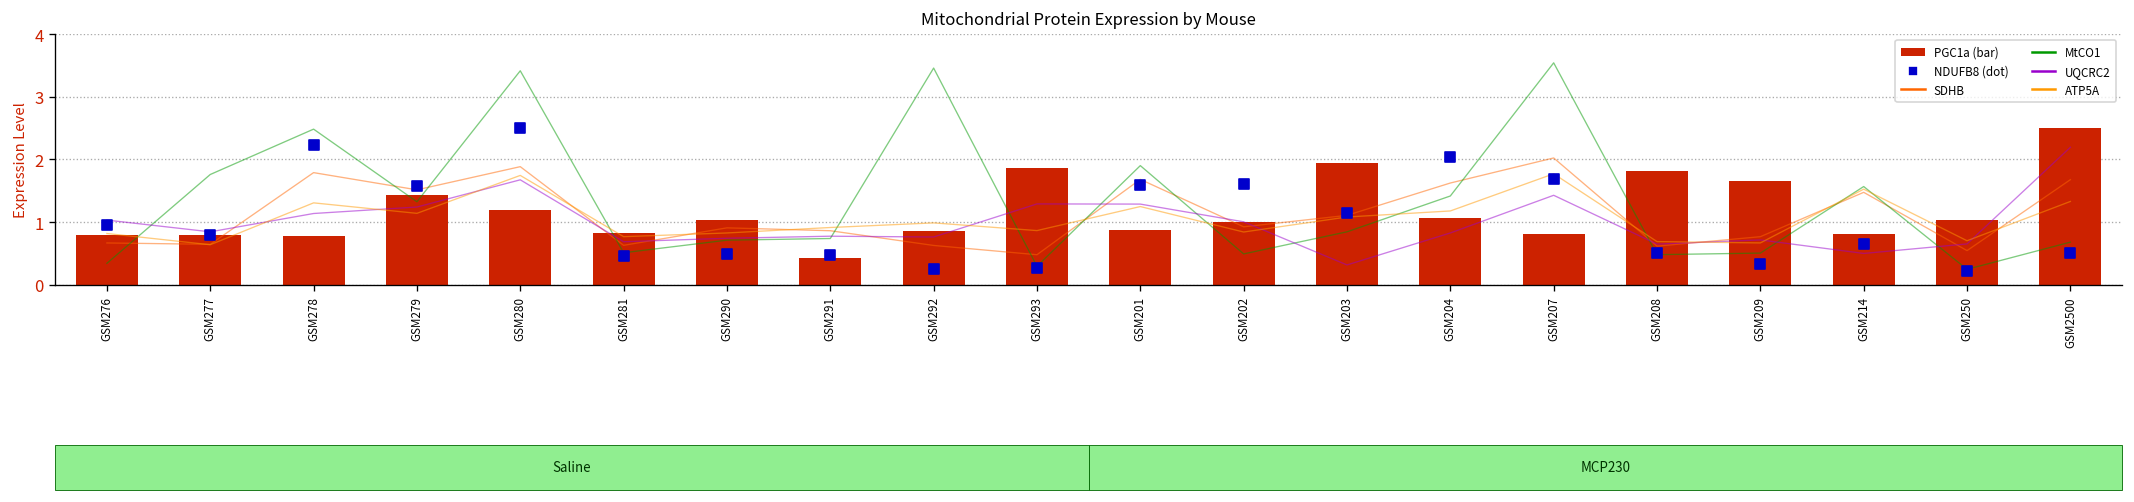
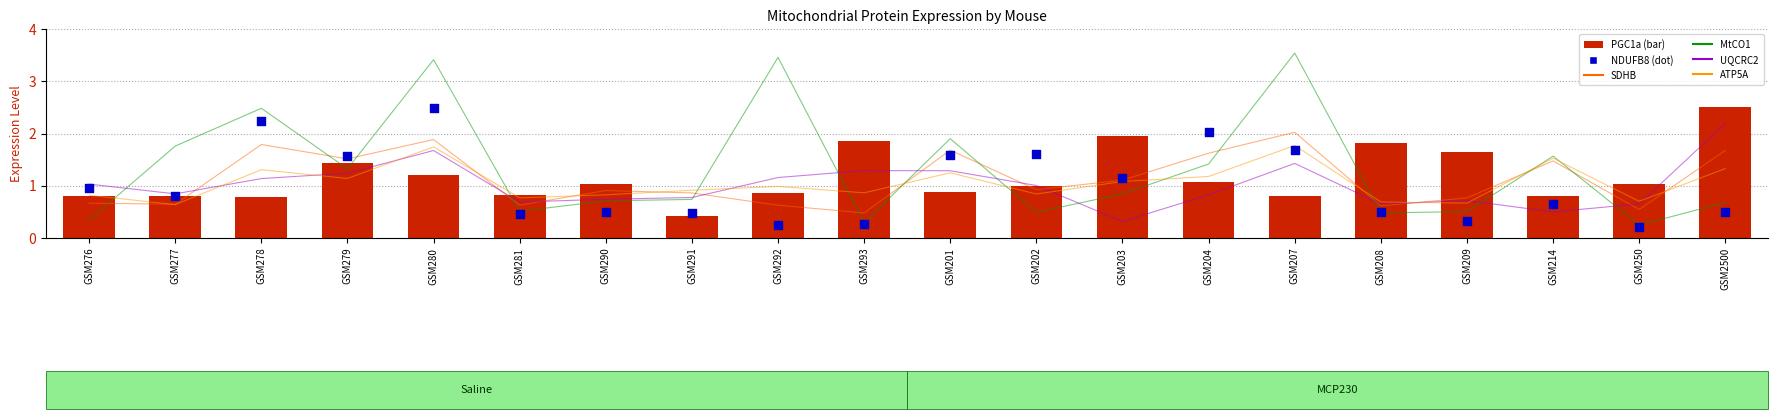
  {
    "MtCO1": {
      "GSM276": 0.3,
      "GSM277": 1.8,
      "GSM278": 2.5,
      "GSM279": 1.3,
      "GSM280": 3.4,
      "GSM281": 0.5,
      "GSM292": 3.5,
      "GSM201": 1.9,
      "GSM202": 0.5,
      "GSM203": 0.8,
      "GSM204": 1.4,
      "GSM207": 3.5,
      "GSM209": 0.5,
      "GSM2500": 0.7
    },
    "UQCRC2": {
      "GSM276": 1.0,
      "GSM278": 1.1,
      "GSM279": 1.2,
      "GSM280": 1.7,
      "GSM281": 0.7,
-     "GSM292": 0.8,
+     "GSM292": 1.2,
      "GSM293": 1.3,
      "GSM202": 1.0,
      "GSM203": 0.3,
      "GSM204": 0.8,
      "GSM207": 1.4,
      "GSM209": 0.7,
      "GSM214": 0.5,
      "GSM250": 0.7,
      "GSM2500": 2.2
    }
  }
